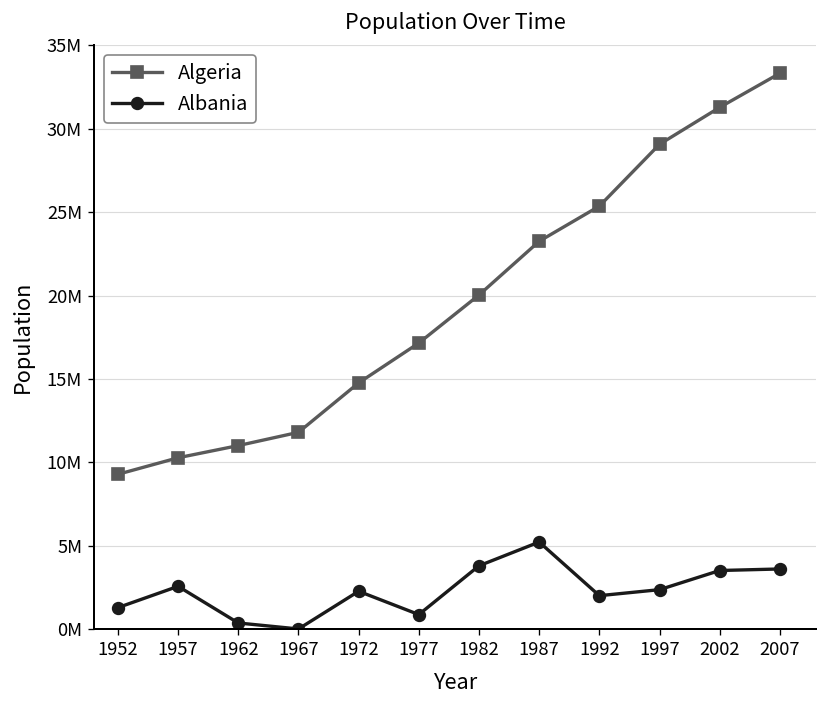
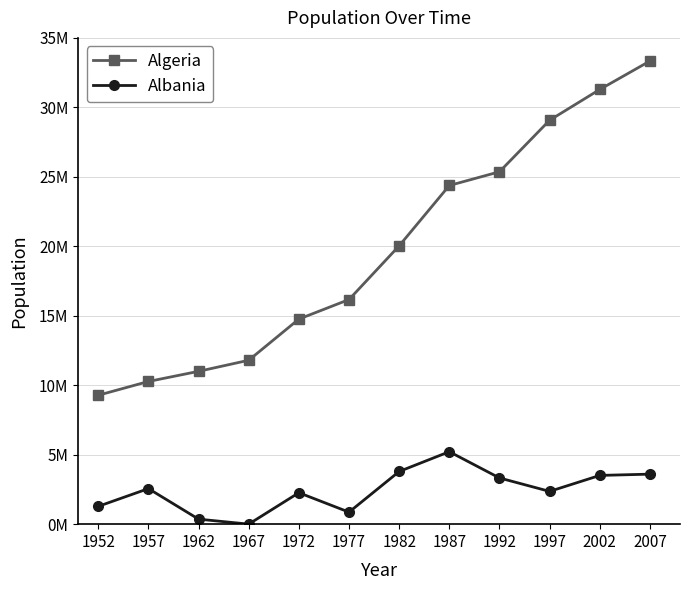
  {
    "Algeria": {
      "1952": 9300000,
      "1957": 10300000,
      "1962": 11000000,
      "1967": 11800000,
      "1972": 14800000,
-     "1977": 17200000,
+     "1977": 16200000,
      "1982": 20000000,
-     "1987": 23300000,
+     "1987": 24400000,
      "1992": 25400000,
      "1997": 29100000,
      "2002": 31300000,
      "2007": 33300000
    },
    "Albania": {
      "1952": 1300000,
      "1957": 2600000,
      "1962": 400000,
      "1967": 0,
      "1972": 2300000,
      "1977": 900000,
      "1982": 3800000,
      "1987": 5200000,
-     "1992": 2000000,
+     "1992": 3300000,
      "1997": 2400000,
      "2002": 3500000,
      "2007": 3600000
    }
  }
